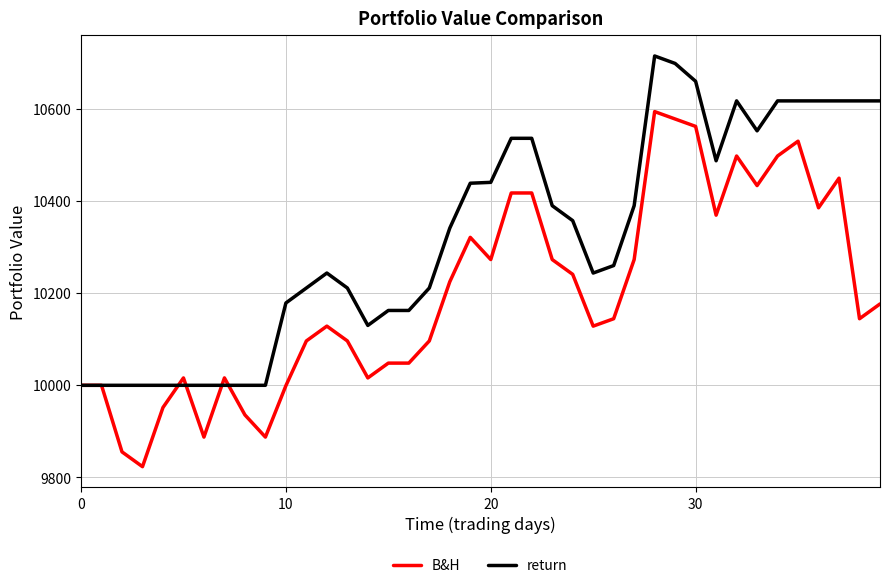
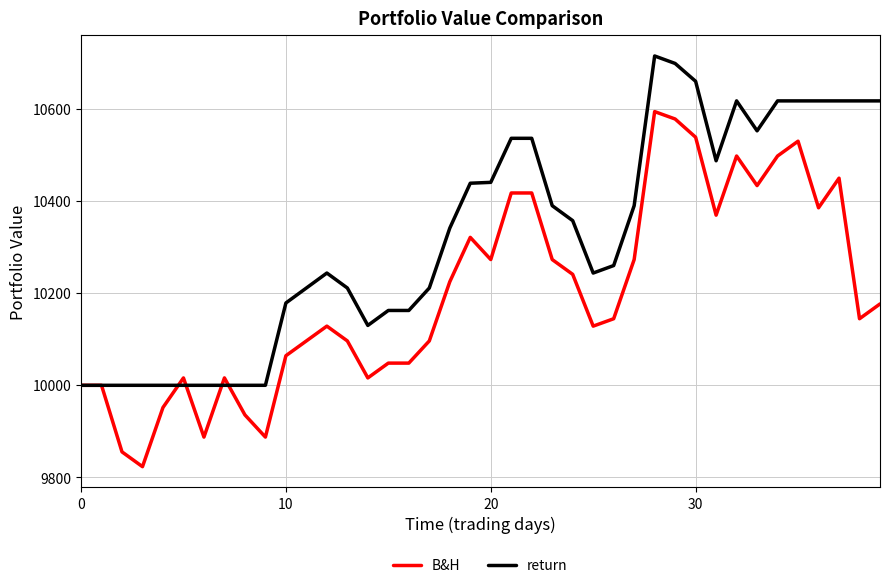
  {
    "B&H": {
-     "10": 10000,
+     "10": 10060,
      "20": 10270,
-     "30": 10560
+     "30": 10540
    },
    "return": {
      "10": 10180,
      "20": 10440,
      "30": 10660
    }
  }
